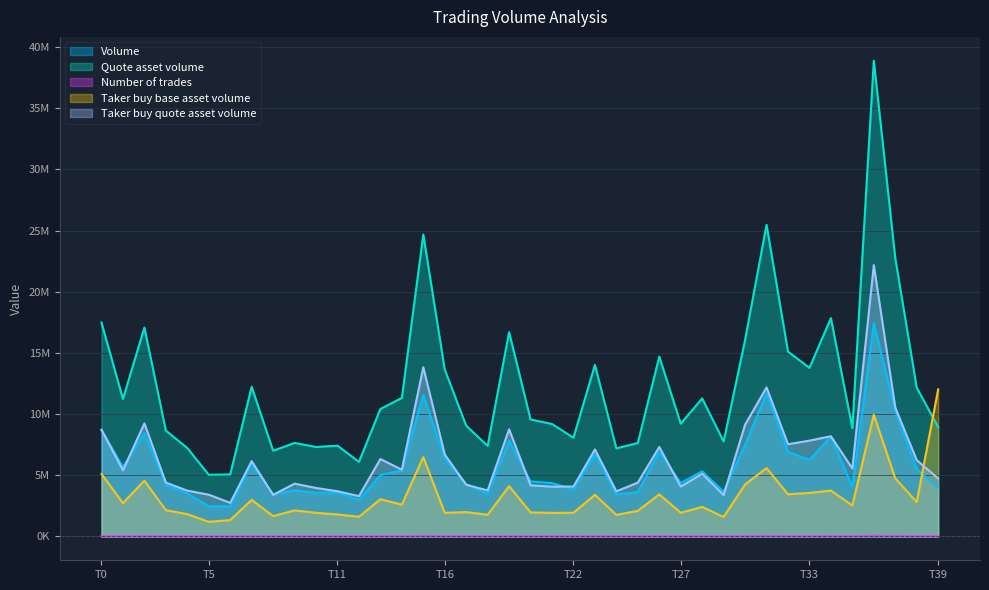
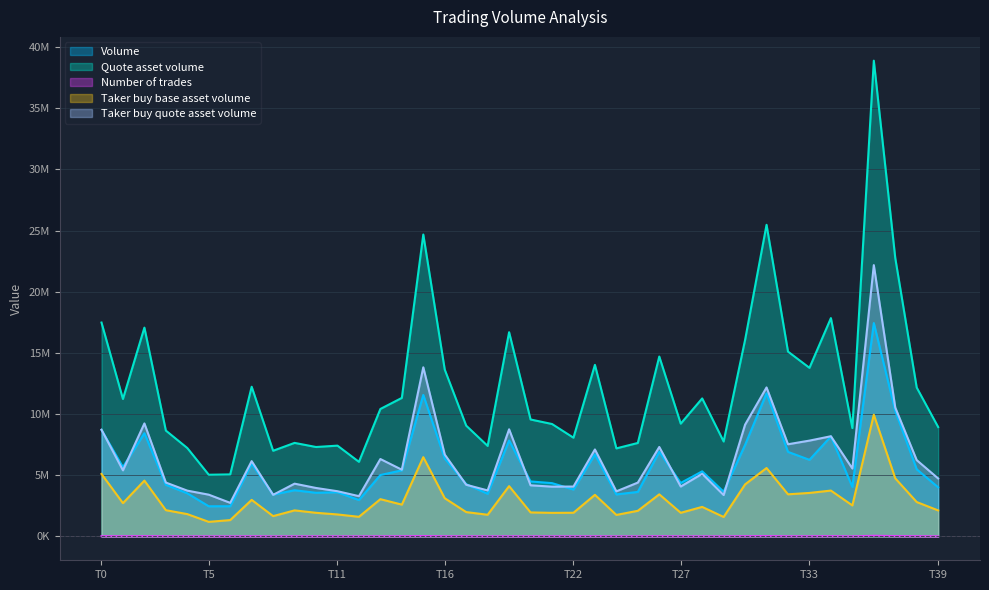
  {
    "Number of trades": {
      "T0": 0,
      "T5": 0,
      "T11": 0,
      "T16": 0,
      "T22": 0,
      "T27": 0,
      "T33": 0,
      "T39": 0
    },
    "Taker buy base asset volume": {
      "T0": 5100000,
      "T5": 1200000,
      "T11": 1800000,
-     "T16": 1900000,
+     "T16": 3100000,
      "T22": 1900000,
      "T27": 1900000,
      "T33": 3600000,
-     "T39": 12000000
+     "T39": 2100000
    },
    "Taker buy quote asset volume": {
      "T5": 3400000,
      "T16": 6700000,
      "T22": 4100000,
      "T27": 4100000,
      "T33": 7800000,
      "T39": 4700000
    }
  }
